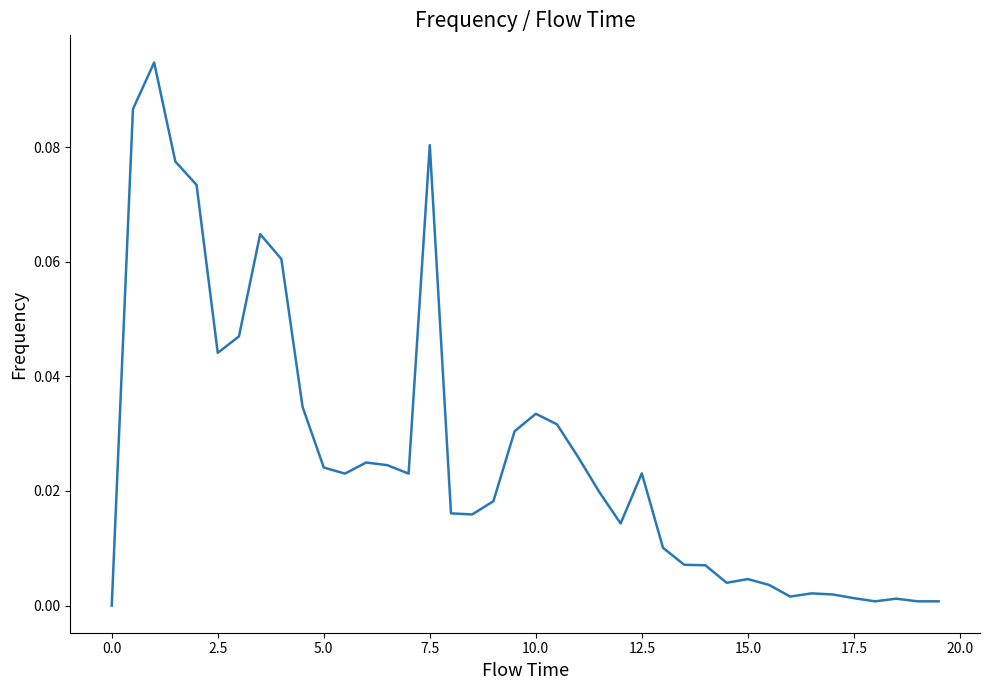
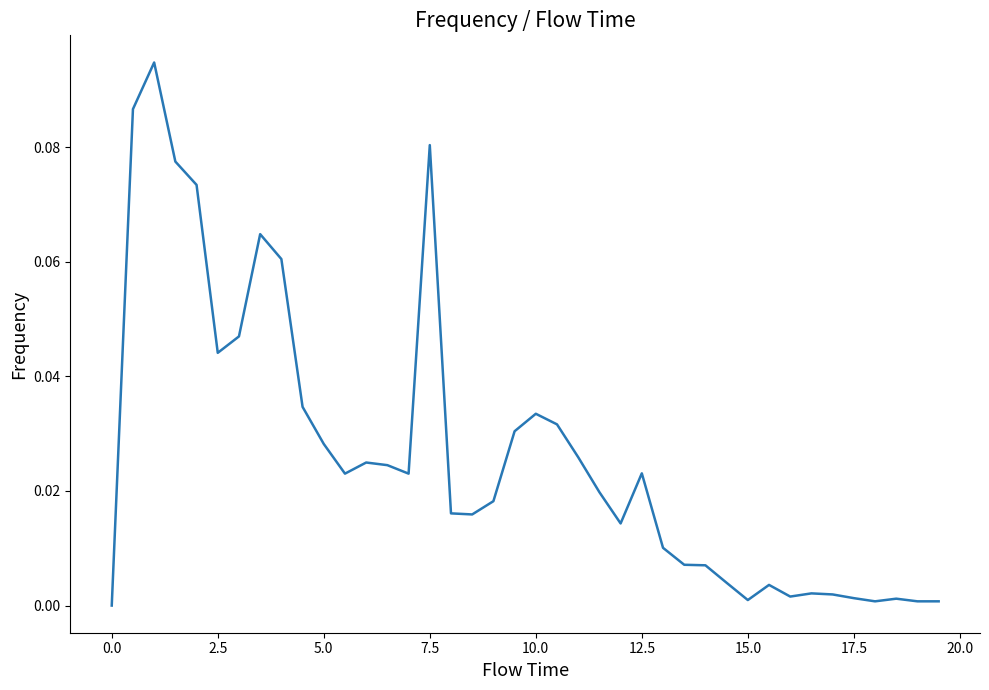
  {
    "0.0": 0.000,
    "2.5": 0.044,
-   "5.0": 0.024,
+   "5.0": 0.028,
    "7.5": 0.080,
    "10.0": 0.033,
    "12.5": 0.023,
-   "15.0": 0.005,
+   "15.0": 0.001,
    "17.5": 0.001
  }
